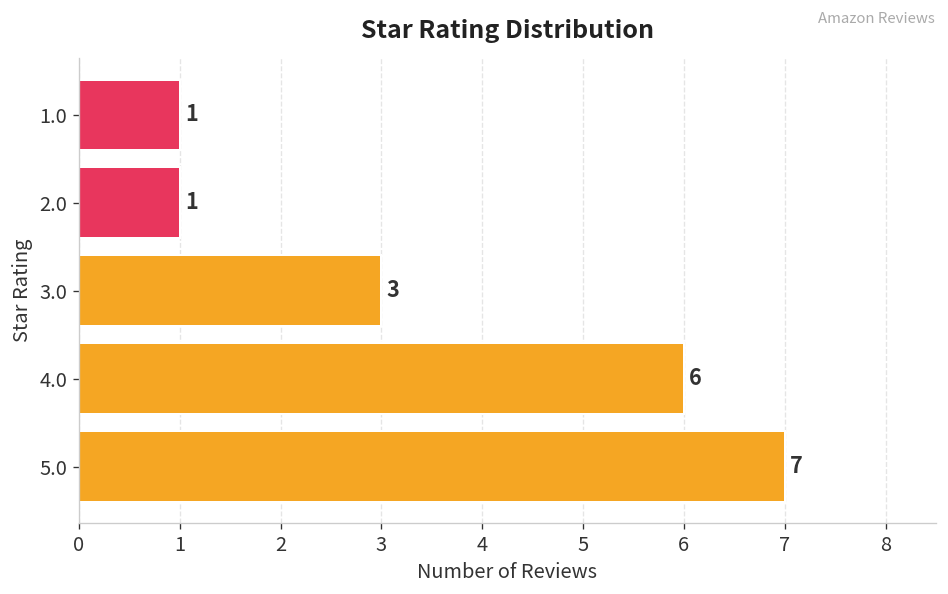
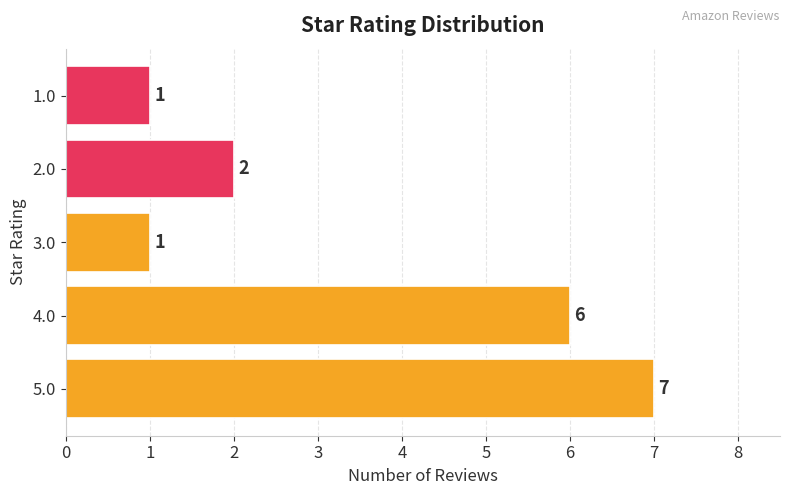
  {
    "1.0": 1,
-   "2.0": 1,
-   "3.0": 3,
+   "2.0": 2,
+   "3.0": 1,
    "4.0": 6,
    "5.0": 7
  }
